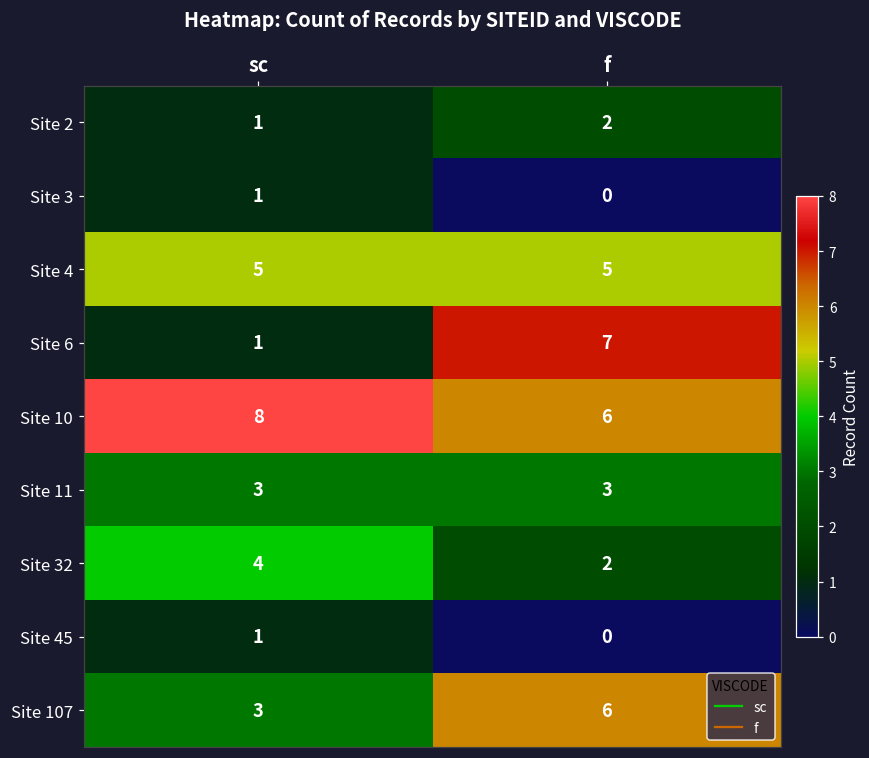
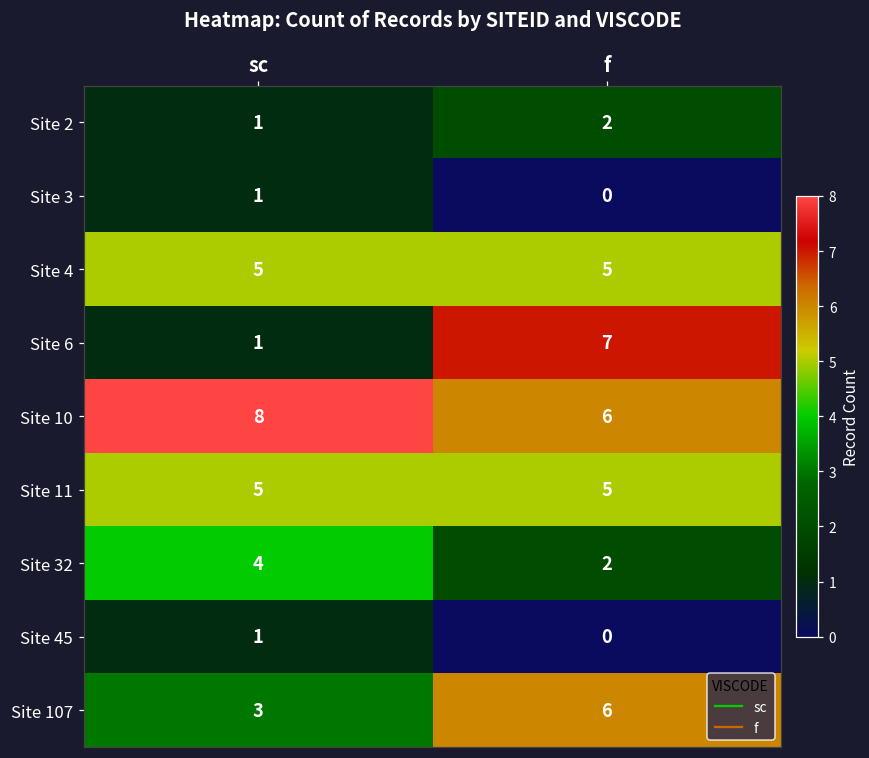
  {
    "Site 2": {
      "sc": 1,
      "f": 2
    },
    "Site 3": {
      "sc": 1,
      "f": 0
    },
    "Site 4": {
      "sc": 5,
      "f": 5
    },
    "Site 6": {
      "sc": 1,
      "f": 7
    },
    "Site 10": {
      "sc": 8,
      "f": 6
    },
    "Site 11": {
-     "sc": 3,
-     "f": 3
+     "sc": 5,
+     "f": 5
    },
    "Site 32": {
      "sc": 4,
      "f": 2
    },
    "Site 45": {
      "sc": 1,
      "f": 0
    },
    "Site 107": {
      "sc": 3,
      "f": 6
    }
  }
